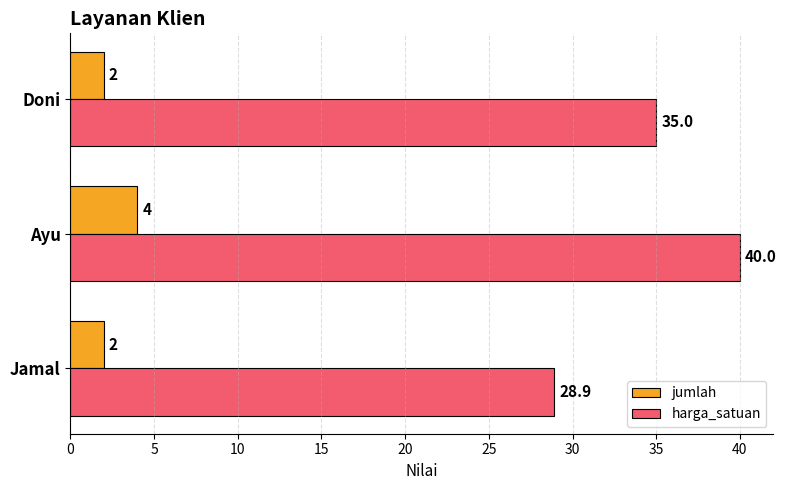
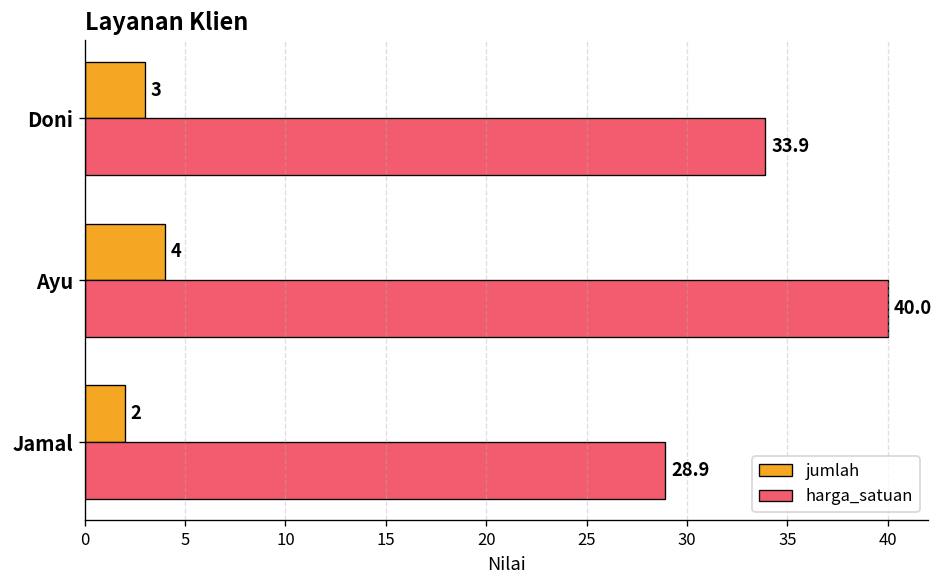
  {
    "jumlah": {
-     "Doni": 2,
+     "Doni": 3,
      "Ayu": 4,
      "Jamal": 2
    },
    "harga_satuan": {
-     "Doni": 35.0,
+     "Doni": 33.9,
      "Ayu": 40.0,
      "Jamal": 28.9
    }
  }
